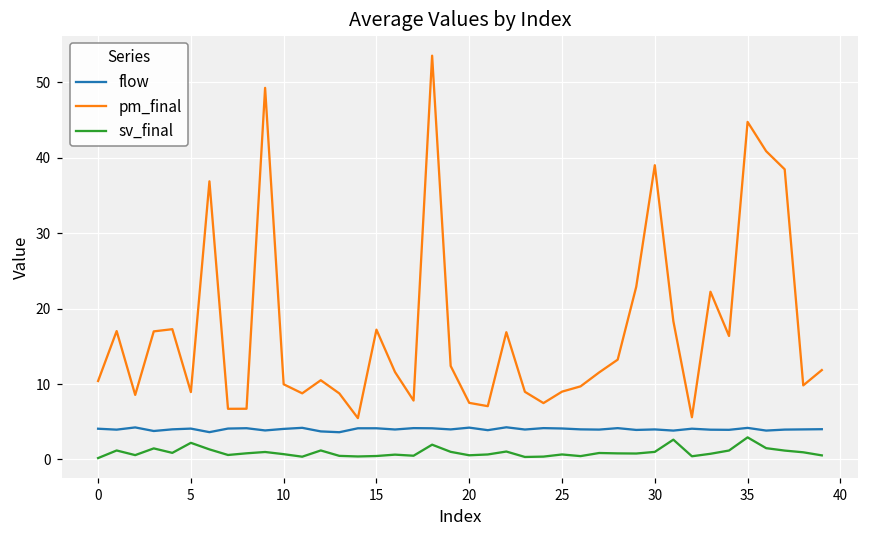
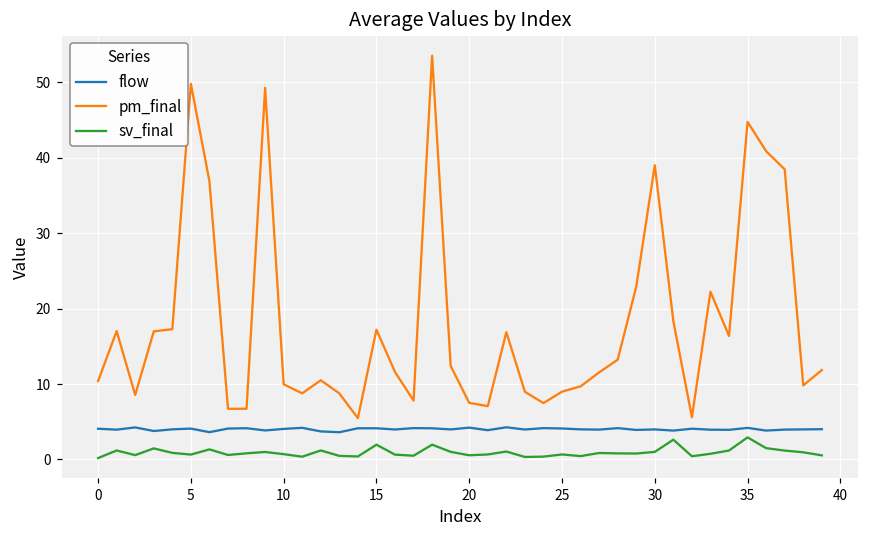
  {
    "flow": {
      "0": 4,
      "5": 4,
      "10": 4,
      "15": 4,
      "20": 4,
      "25": 4,
      "30": 4,
      "35": 4
    },
    "pm_final": {
      "0": 10,
-     "5": 9,
+     "5": 50,
      "10": 10,
      "15": 17,
      "20": 8,
      "25": 9,
      "30": 39,
      "35": 45
    },
    "sv_final": {
      "0": 0,
-     "5": 2,
+     "5": 1,
      "10": 1,
-     "15": 0,
+     "15": 2,
      "20": 1,
      "25": 1,
      "30": 1,
      "35": 3
    }
  }
